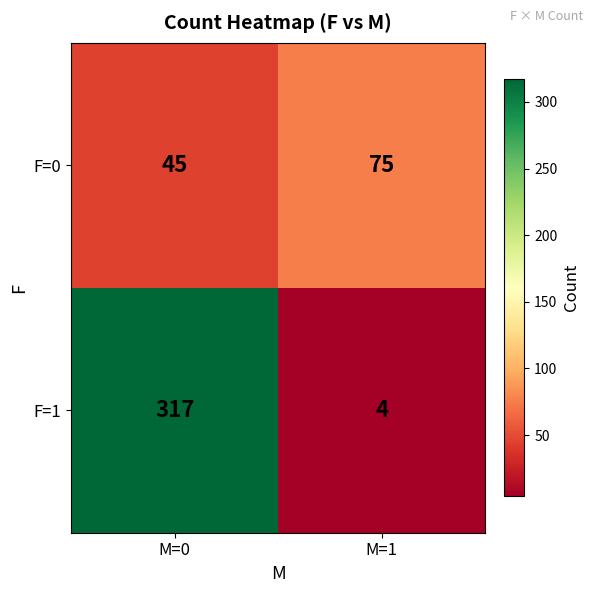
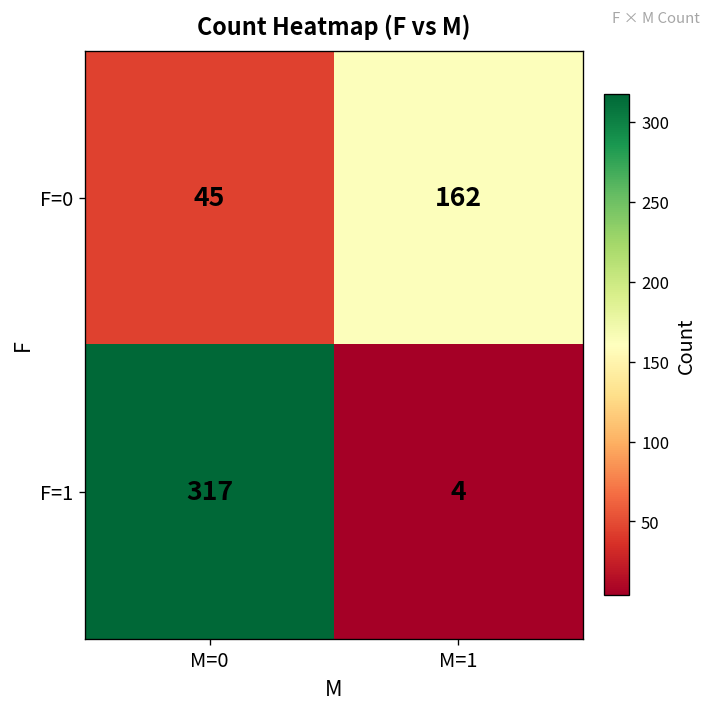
  {
    "F=0": {
      "M=0": 45,
-     "M=1": 75
+     "M=1": 162
    },
    "F=1": {
      "M=0": 317,
      "M=1": 4
    }
  }
